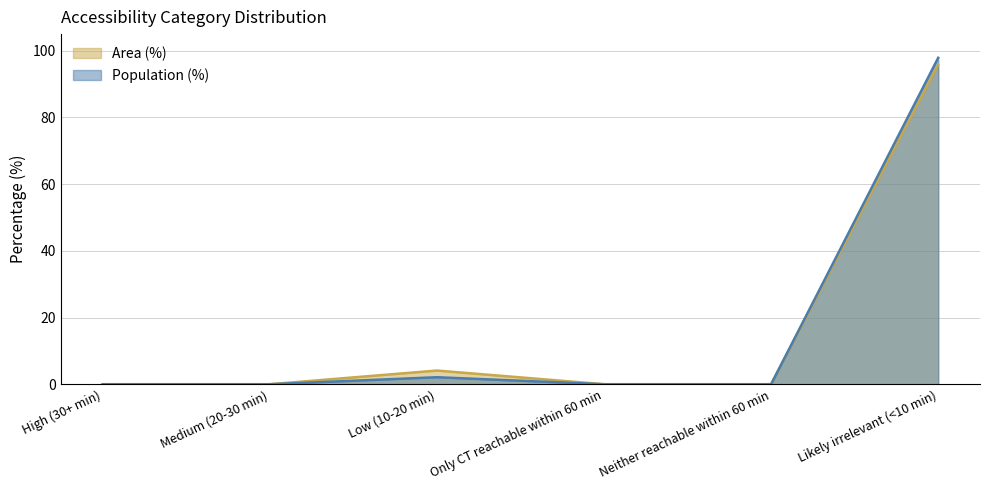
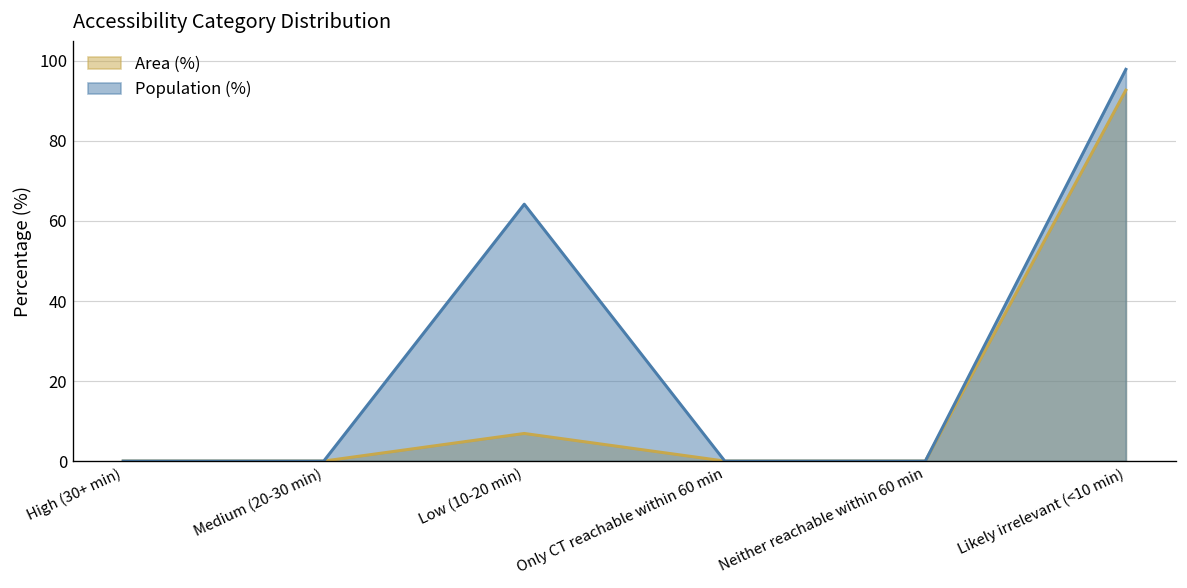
  {
    "Area (%)": {
-     "Low (10-20 min)": 4,
-     "Likely irrelevant (<10 min)": 96
+     "Low (10-20 min)": 7,
+     "Likely irrelevant (<10 min)": 93
    },
    "Population (%)": {
-     "Low (10-20 min)": 2,
+     "Low (10-20 min)": 64,
      "Likely irrelevant (<10 min)": 98
    }
  }
